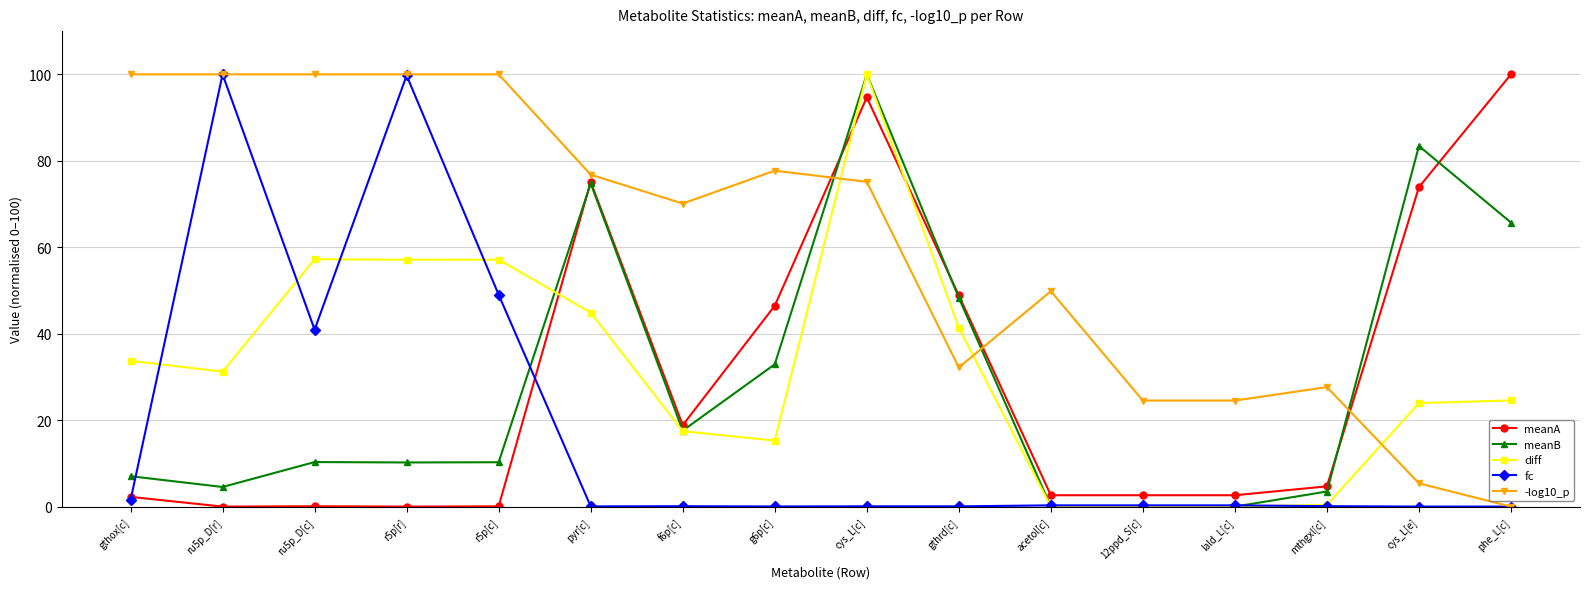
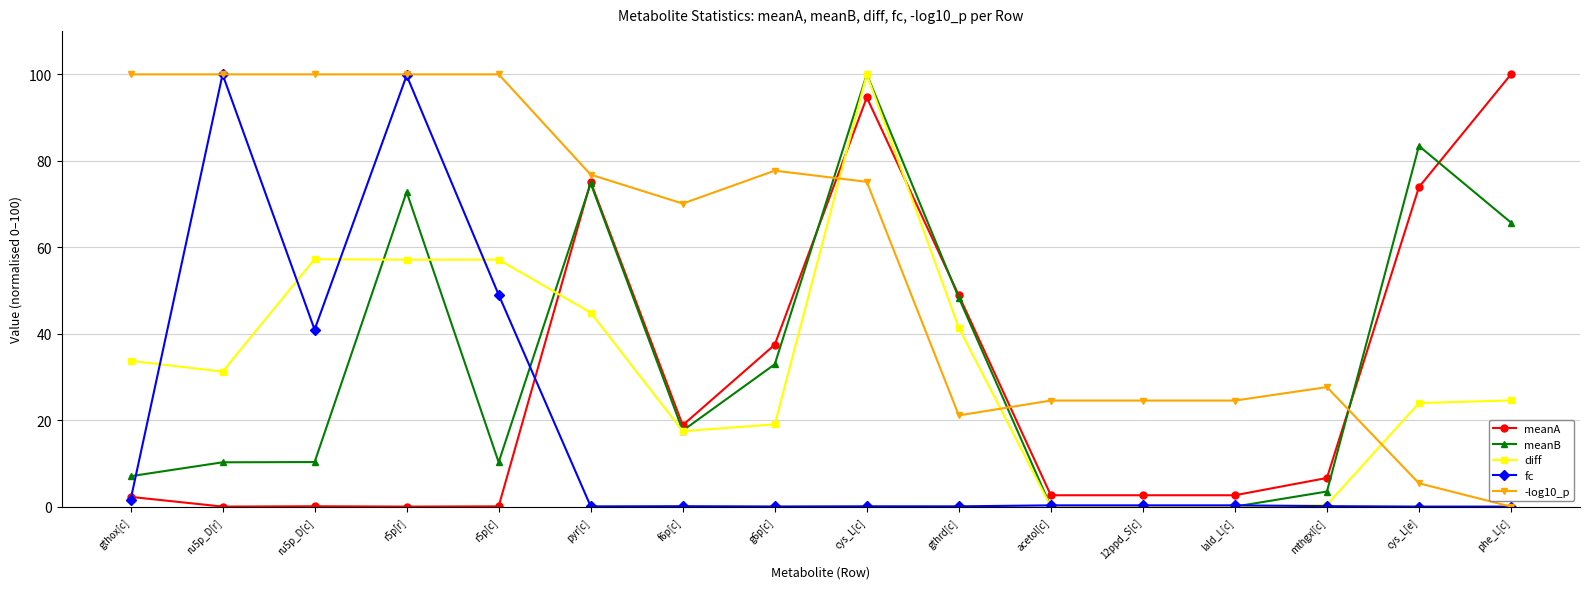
  {
    "meanA": {
      "gthox[c]": 2,
      "ru5p_D[r]": 0,
      "ru5p_D[c]": 0,
      "r5p[r]": 0,
      "r5p[c]": 0,
      "f6p[c]": 19,
-     "g6p[c]": 46,
+     "g6p[c]": 37,
      "cys_L[c]": 95,
      "acetol[c]": 3,
      "12ppd_S[c]": 3,
      "lald_L[c]": 3,
-     "mthgxl[c]": 5,
+     "mthgxl[c]": 7,
      "cys_L[e]": 74,
      "phe_L[c]": 100
    },
    "meanB": {
      "gthox[c]": 7,
-     "ru5p_D[r]": 5,
+     "ru5p_D[r]": 10,
      "ru5p_D[c]": 10,
-     "r5p[r]": 10,
+     "r5p[r]": 73,
      "r5p[c]": 10,
      "g6p[c]": 33,
      "mthgxl[c]": 3,
      "cys_L[e]": 83,
      "phe_L[c]": 66
    },
    "diff": {
      "gthox[c]": 34,
      "ru5p_D[r]": 31,
      "ru5p_D[c]": 57,
      "r5p[r]": 57,
      "r5p[c]": 57,
      "pyr[c]": 45,
-     "g6p[c]": 15,
+     "g6p[c]": 19,
      "gthrd[c]": 41,
      "cys_L[e]": 24,
      "phe_L[c]": 25
    },
    "fc": {
      "gthox[c]": 2,
      "ru5p_D[c]": 41,
      "r5p[c]": 49,
      "pyr[c]": 0,
      "f6p[c]": 0,
      "g6p[c]": 0,
      "cys_L[c]": 0,
      "gthrd[c]": 0,
      "cys_L[e]": 0
    },
    "-log10_p": {
      "gthox[c]": 100,
      "ru5p_D[c]": 100,
      "r5p[c]": 100,
      "pyr[c]": 77,
      "f6p[c]": 70,
      "g6p[c]": 78,
      "cys_L[c]": 75,
-     "gthrd[c]": 32,
-     "acetol[c]": 50,
+     "gthrd[c]": 21,
+     "acetol[c]": 25,
      "12ppd_S[c]": 25,
      "lald_L[c]": 25,
      "mthgxl[c]": 28,
      "cys_L[e]": 5
    }
  }
